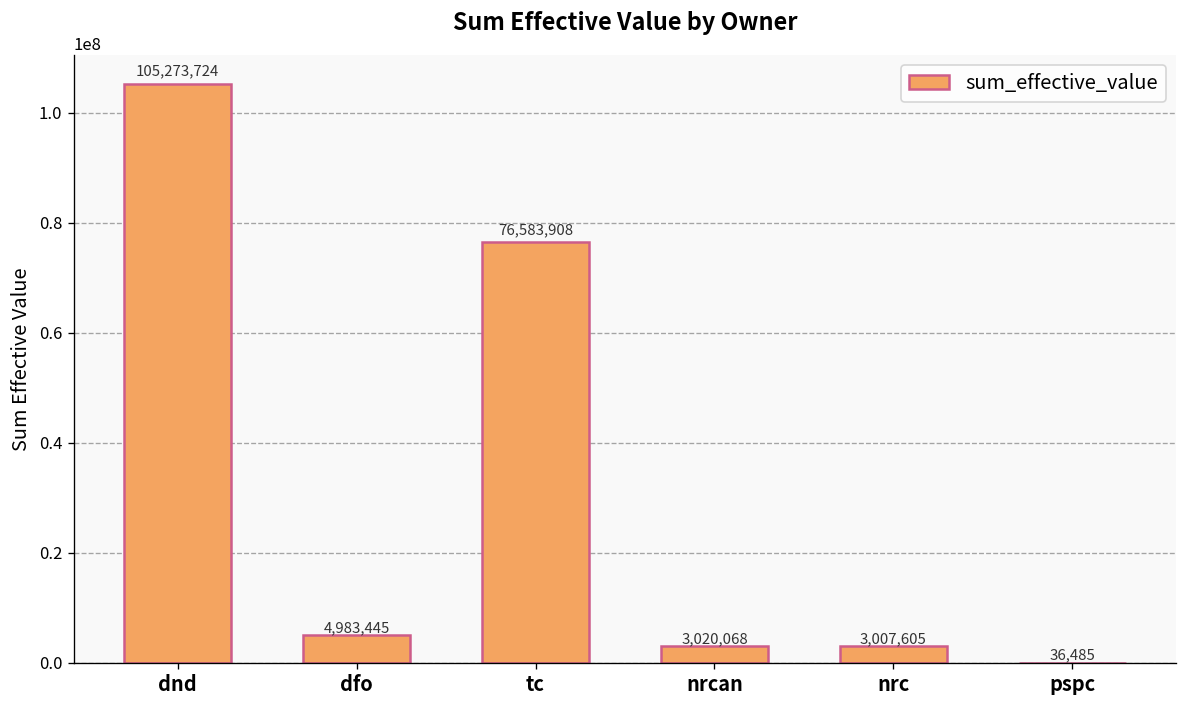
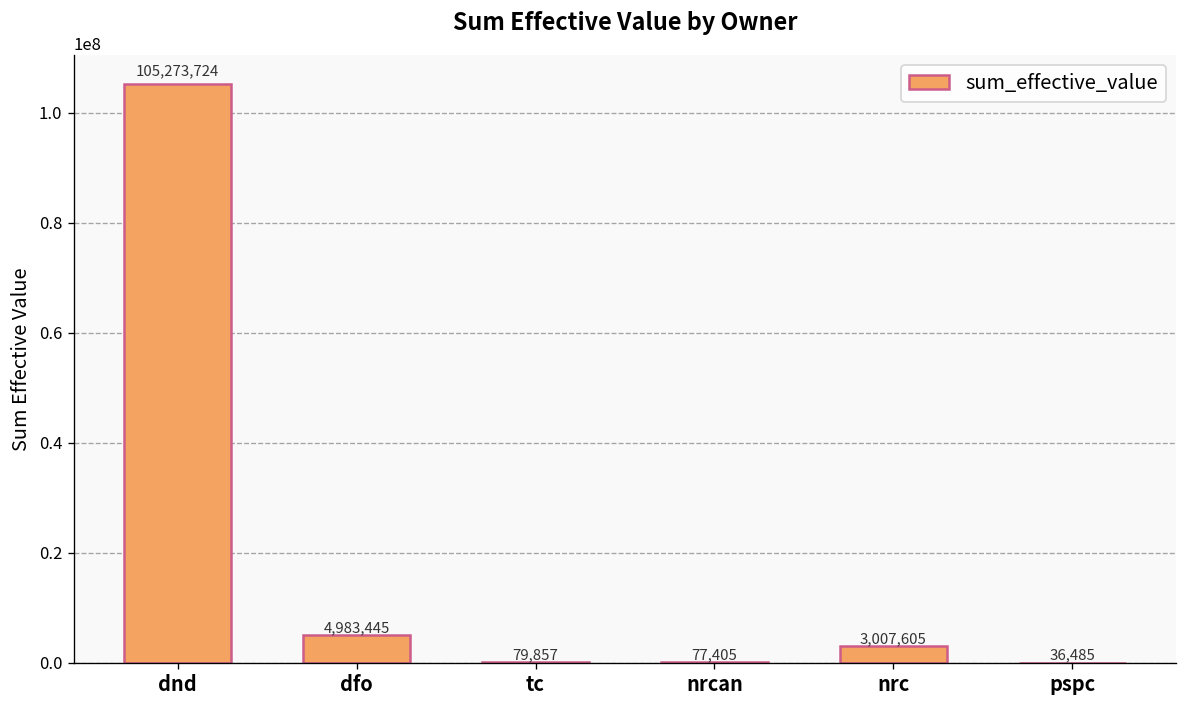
  {
    "dnd": "105,273,724",
    "dfo": "4,983,445",
-   "tc": "76,583,908",
-   "nrcan": "3,020,068",
+   "tc": "79,857",
+   "nrcan": "77,405",
    "nrc": "3,007,605",
    "pspc": "36,485"
  }
